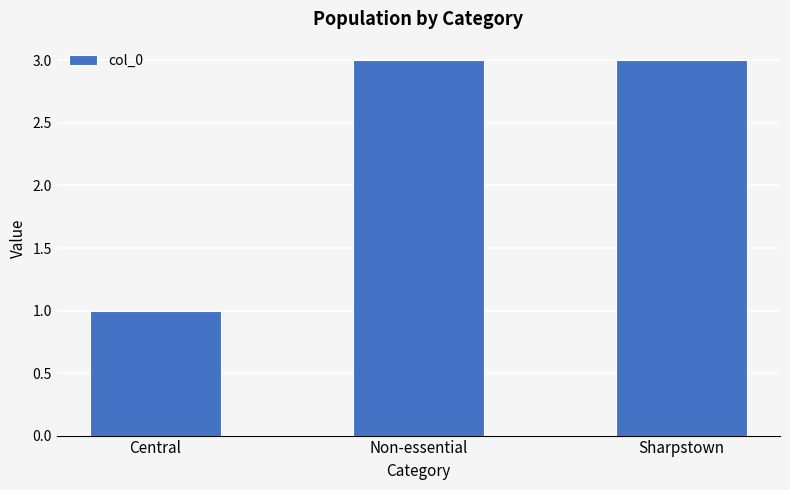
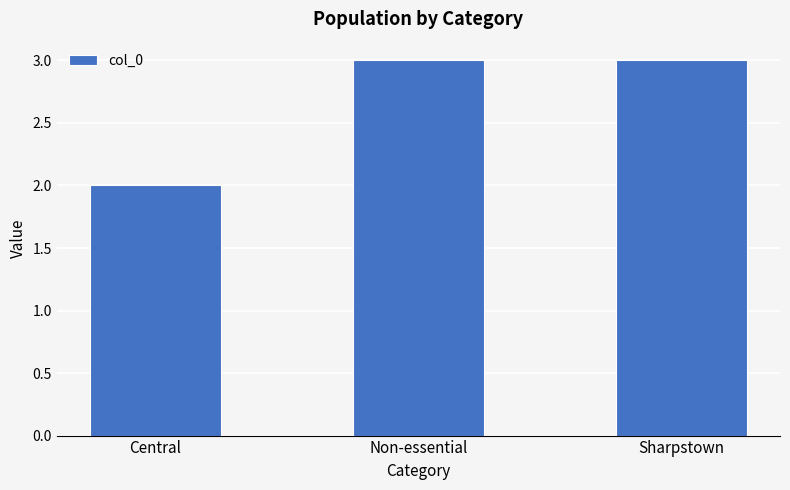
  {
-   "Central": 1,
+   "Central": 2,
    "Non-essential": 3,
    "Sharpstown": 3
  }
